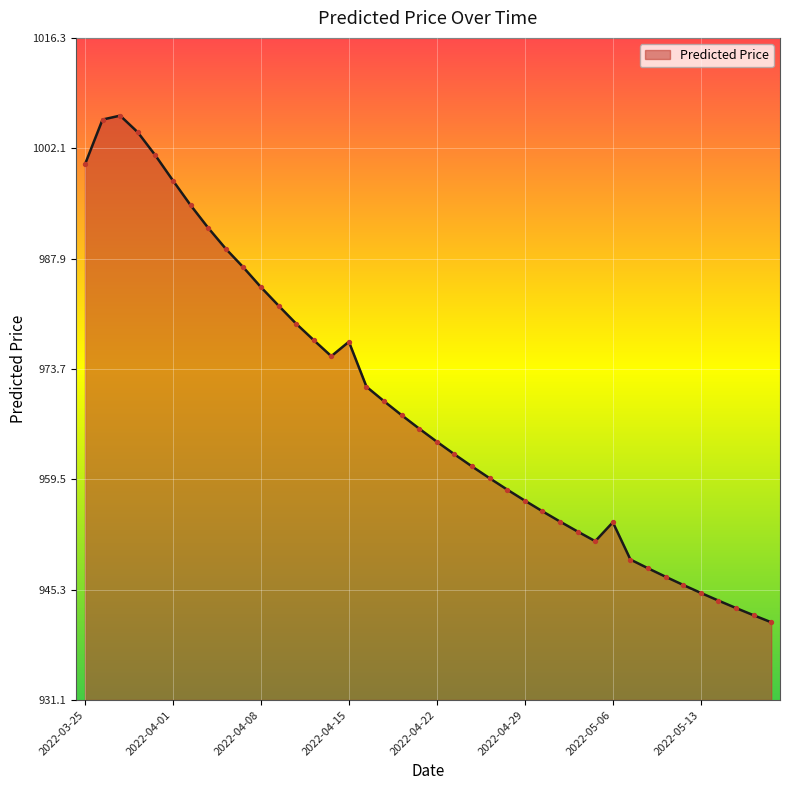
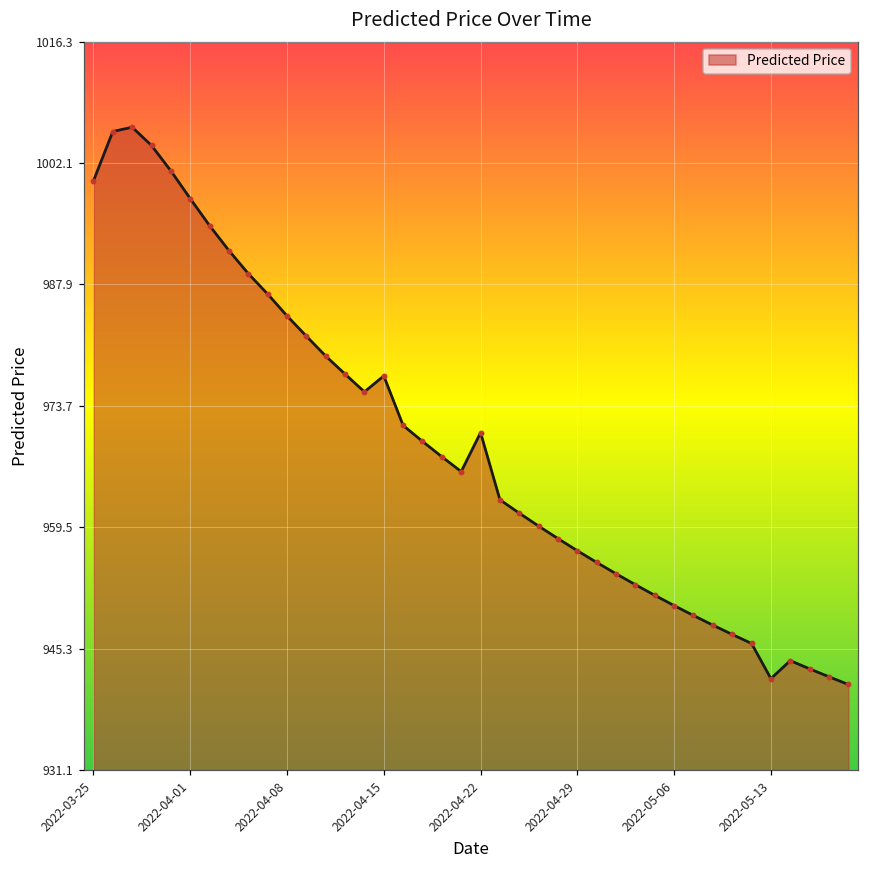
  {
    "2022-03-25": 1000,
    "2022-04-01": 998,
    "2022-04-08": 984,
    "2022-04-15": 977,
-   "2022-04-22": 964,
+   "2022-04-22": 971,
    "2022-04-29": 957,
-   "2022-05-06": 954,
-   "2022-05-13": 945
+   "2022-05-06": 950,
+   "2022-05-13": 942
  }
